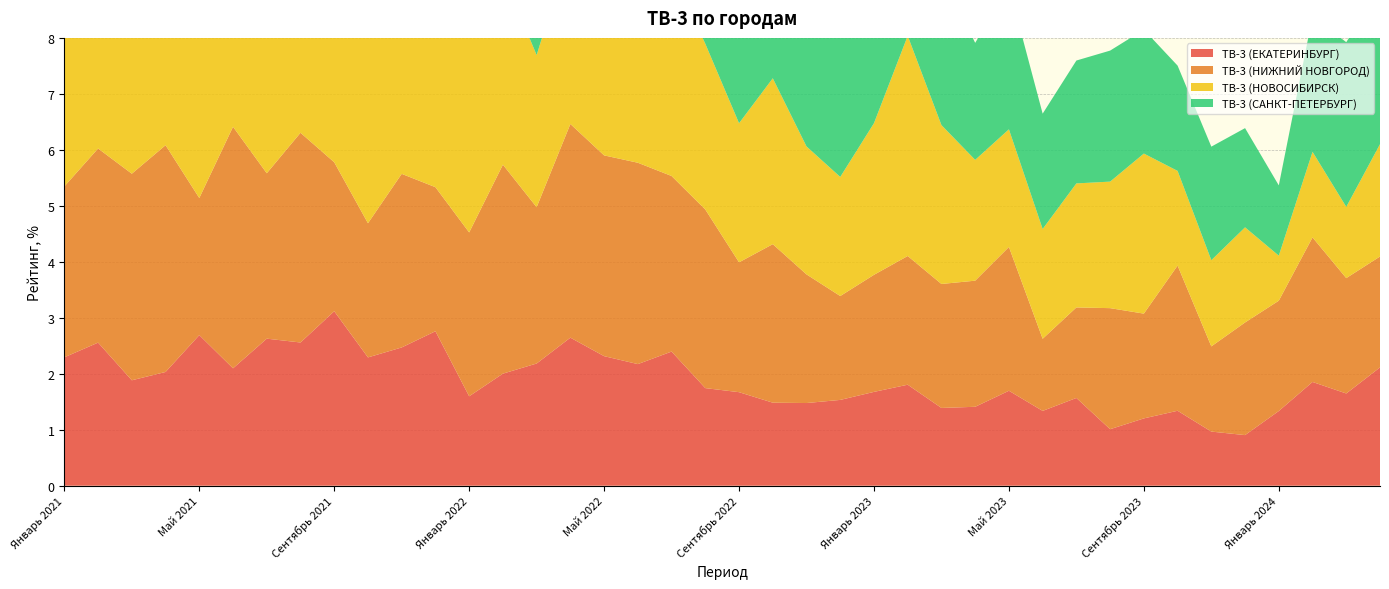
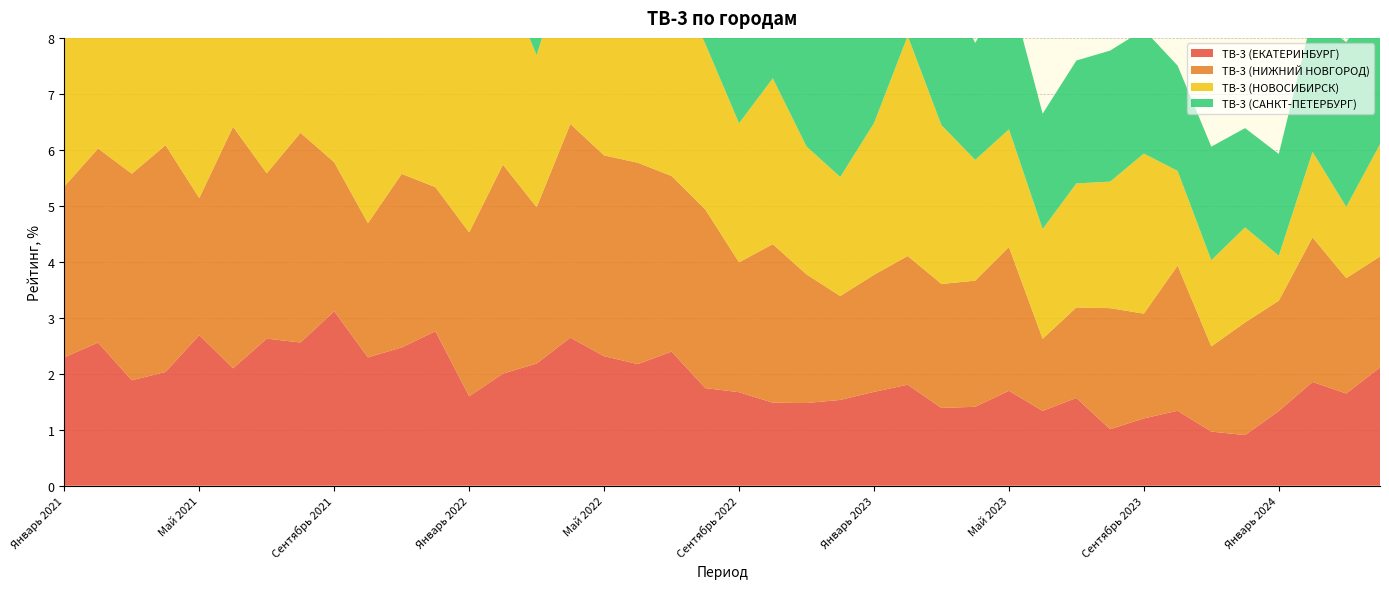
  {
    "ТВ-3 (НОВОСИБИРСК)": {
      "Сентябрь 2022": 2.5,
      "Январь 2023": 2.7,
      "Май 2023": 2.1,
      "Сентябрь 2023": 2.9,
      "Январь 2024": 0.8
    },
    "ТВ-3 (САНКТ-ПЕТЕРБУРГ)": {
-     "Январь 2024": 1.3
+     "Январь 2024": 1.8
    }
  }
